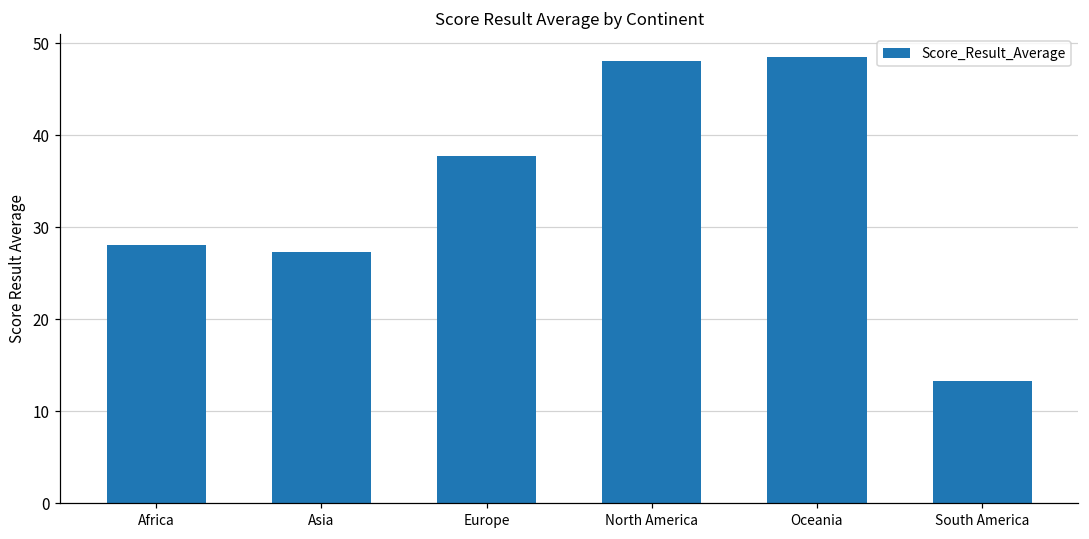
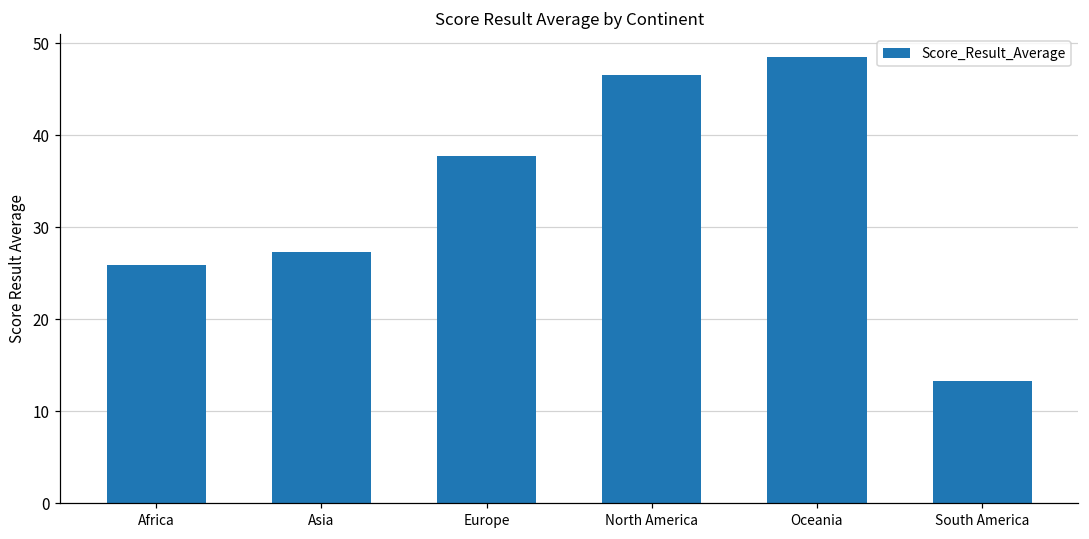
  {
-   "Africa": 28,
+   "Africa": 26,
    "Asia": 27,
    "Europe": 38,
-   "North America": 48,
+   "North America": 47,
    "Oceania": 49,
    "South America": 13
  }
